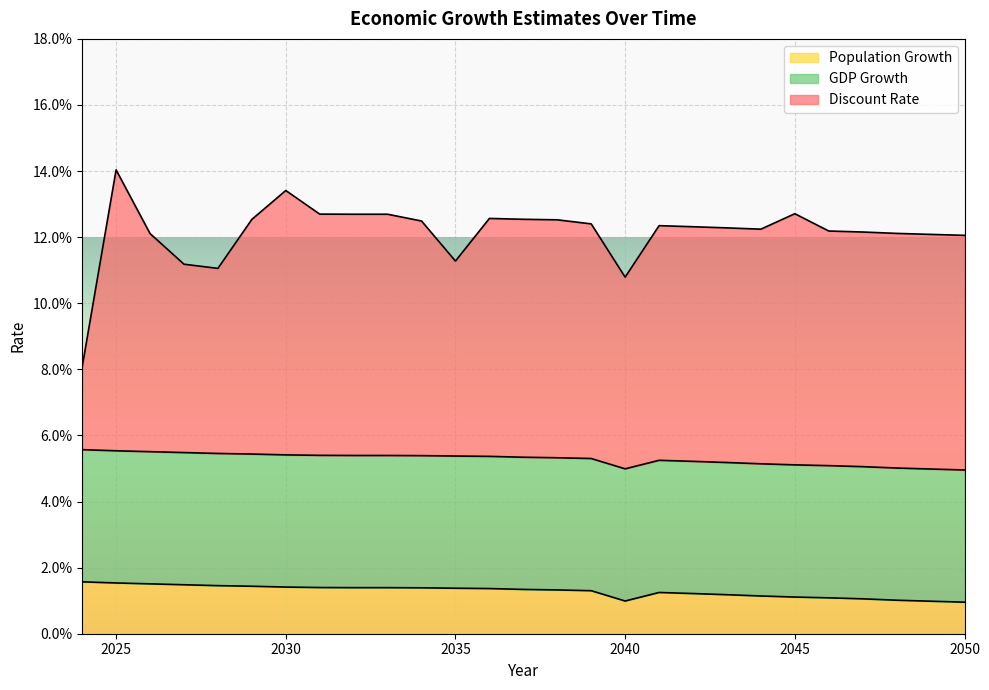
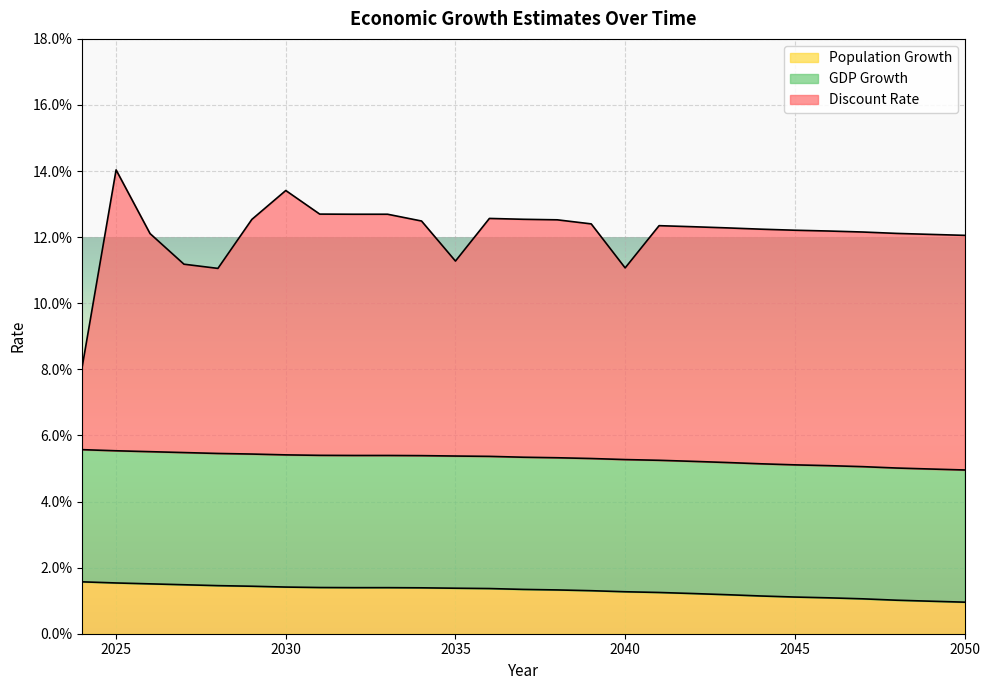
  {
    "Population Growth": {
      "2025": "1.5%",
      "2030": "1.4%",
      "2035": "1.4%",
-     "2040": "1.0%",
+     "2040": "1.3%",
      "2045": "1.1%",
      "2050": "1.0%"
    },
    "GDP Growth": {
      "2025": "4.0%",
      "2030": "4.0%",
      "2035": "4.0%",
      "2040": "4.0%",
      "2045": "4.0%",
      "2050": "4.0%"
    },
    "Discount Rate": {
      "2025": "8.5%",
      "2030": "8.0%",
      "2035": "5.9%",
      "2040": "5.8%",
-     "2045": "7.6%",
+     "2045": "7.1%",
      "2050": "7.1%"
    }
  }
